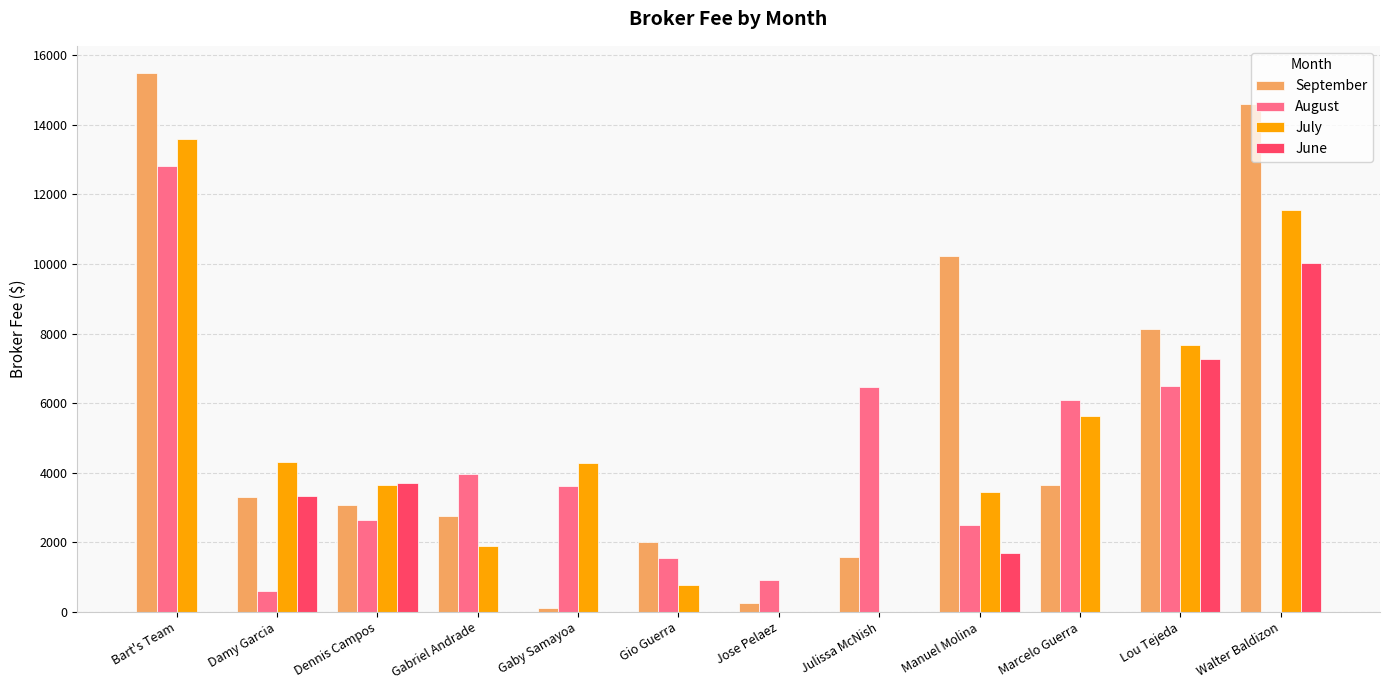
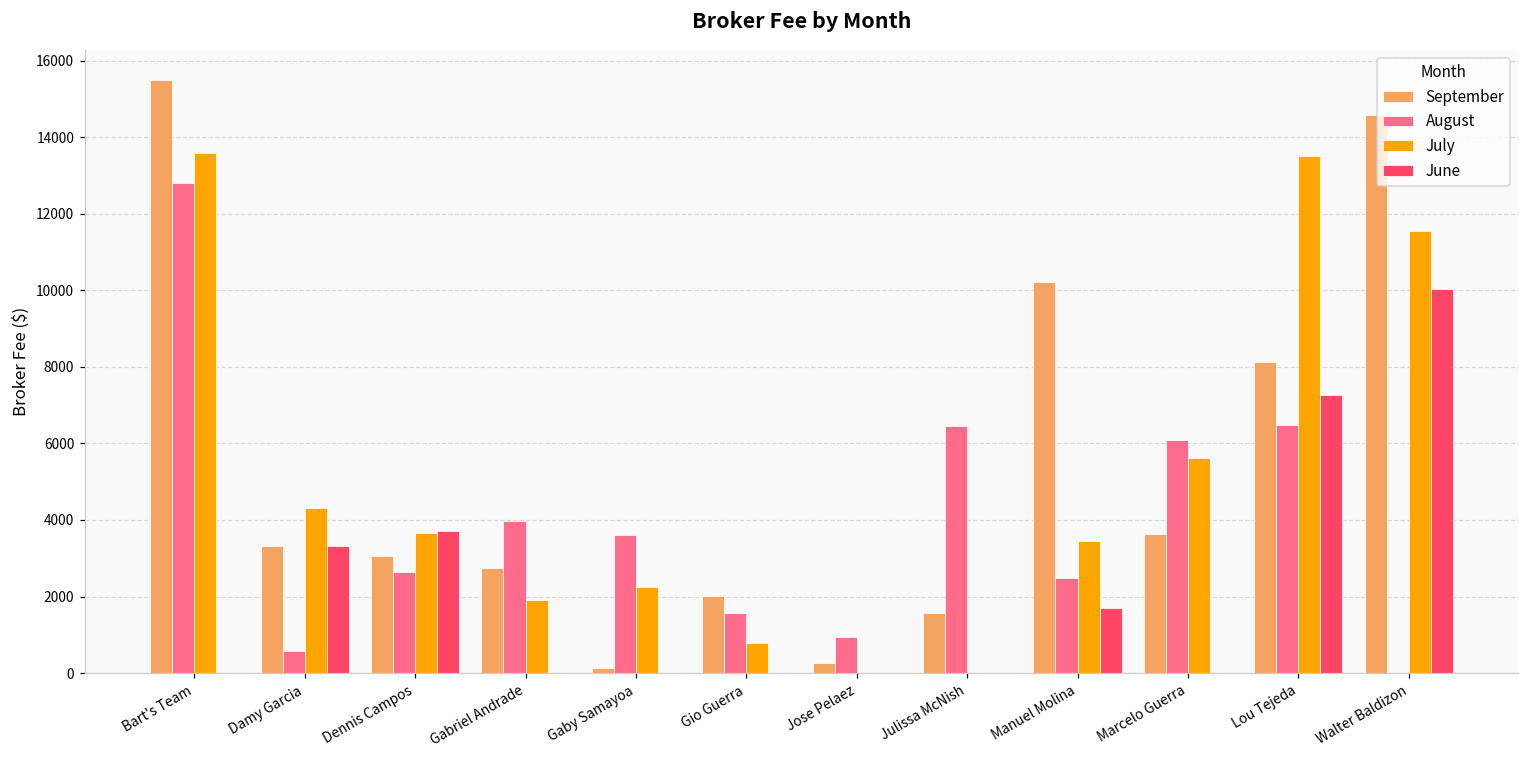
  {
    "September": {
      "Bart's Team": 15500,
      "Damy Garcia": 3300,
      "Dennis Campos": 3100,
      "Gabriel Andrade": 2700,
      "Gaby Samayoa": 100,
      "Gio Guerra": 2000,
      "Jose Pelaez": 300,
      "Julissa McNish": 1600,
      "Manuel Molina": 10200,
      "Marcelo Guerra": 3600,
      "Lou Tejeda": 8100,
      "Walter Baldizon": 14600
    },
    "July": {
      "Bart's Team": 13600,
      "Damy Garcia": 4300,
      "Dennis Campos": 3700,
      "Gabriel Andrade": 1900,
-     "Gaby Samayoa": 4300,
+     "Gaby Samayoa": 2200,
      "Gio Guerra": 800,
      "Jose Pelaez": 0,
      "Julissa McNish": 0,
      "Manuel Molina": 3500,
      "Marcelo Guerra": 5600,
-     "Lou Tejeda": 7700,
+     "Lou Tejeda": 13500,
      "Walter Baldizon": 11600
    }
  }
